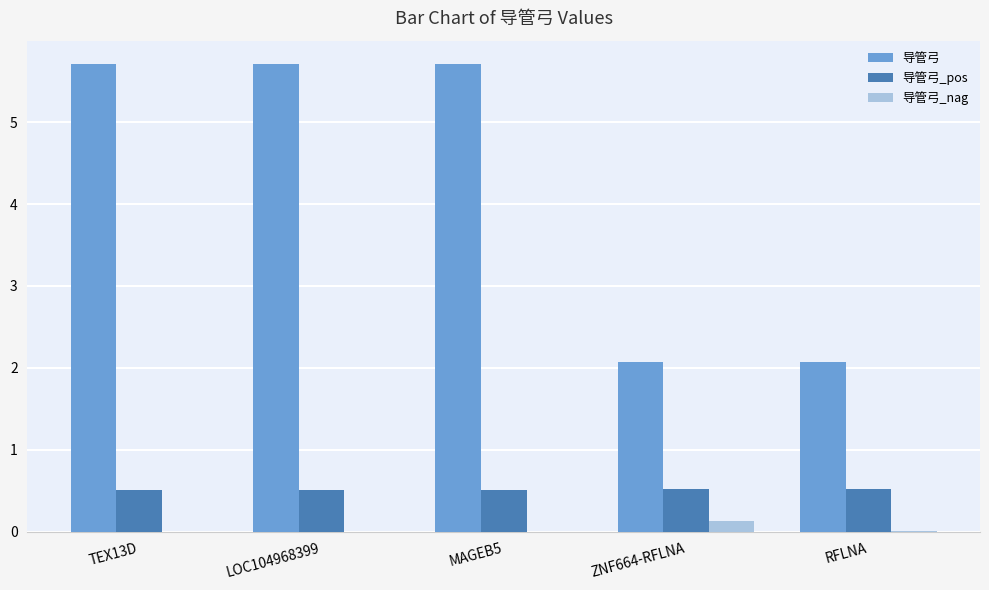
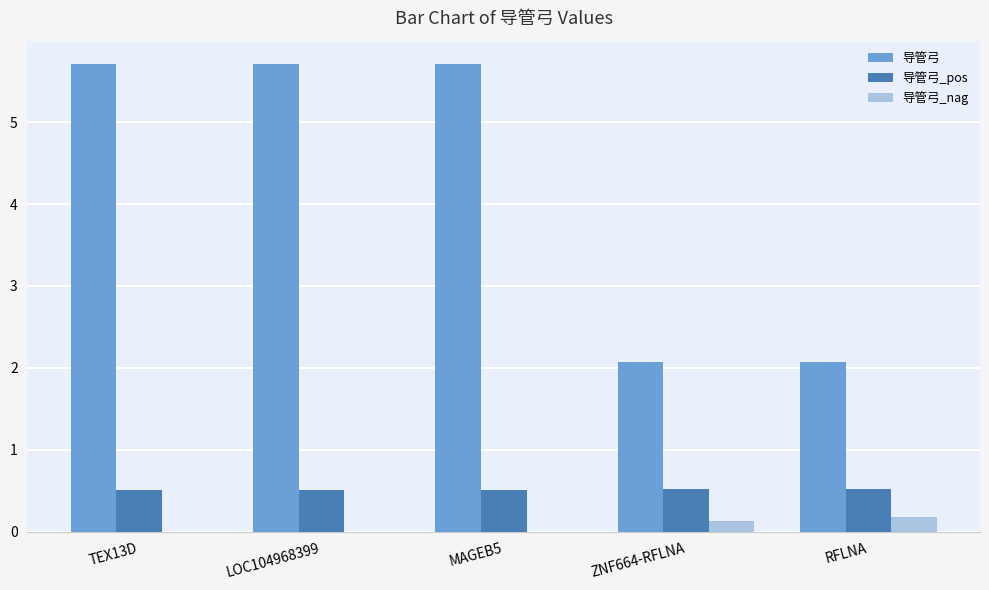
  {
    "导管弓_nag": {
      "TEX13D": 0.0,
      "LOC104968399": 0.0,
      "MAGEB5": 0.0,
      "ZNF664-RFLNA": 0.1,
-     "RFLNA": 0.0
+     "RFLNA": 0.2
    }
  }
